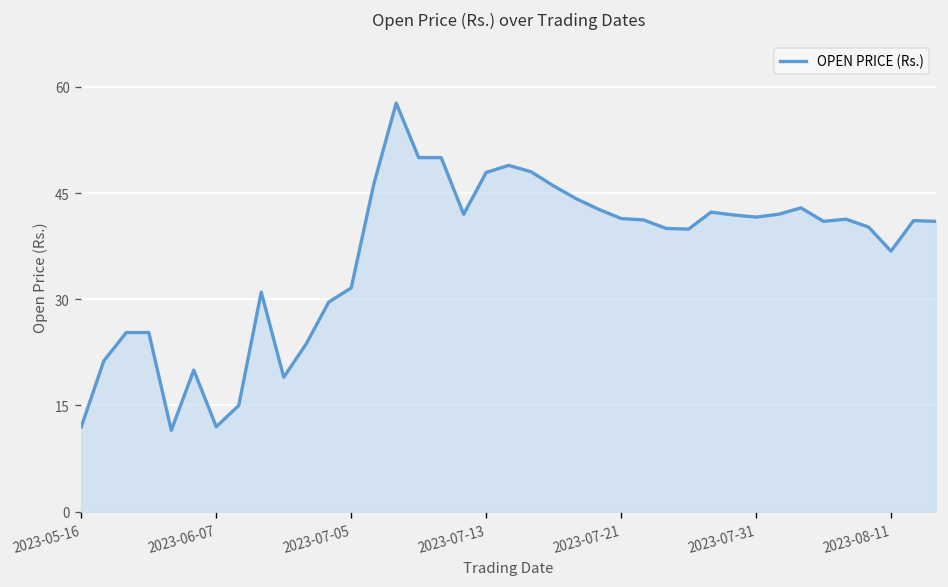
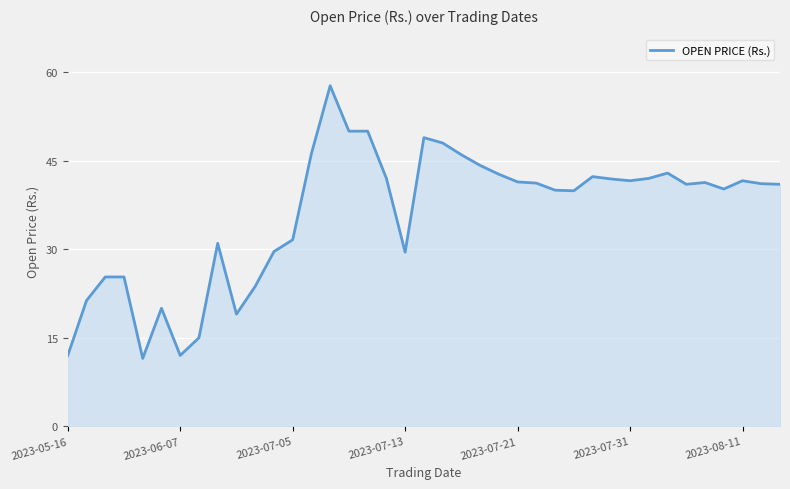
  {
    "2023-05-16": 12,
    "2023-06-07": 12,
    "2023-07-05": 32,
-   "2023-07-13": 48,
+   "2023-07-13": 30,
    "2023-07-21": 41,
    "2023-07-31": 42,
-   "2023-08-11": 37
+   "2023-08-11": 42
  }
